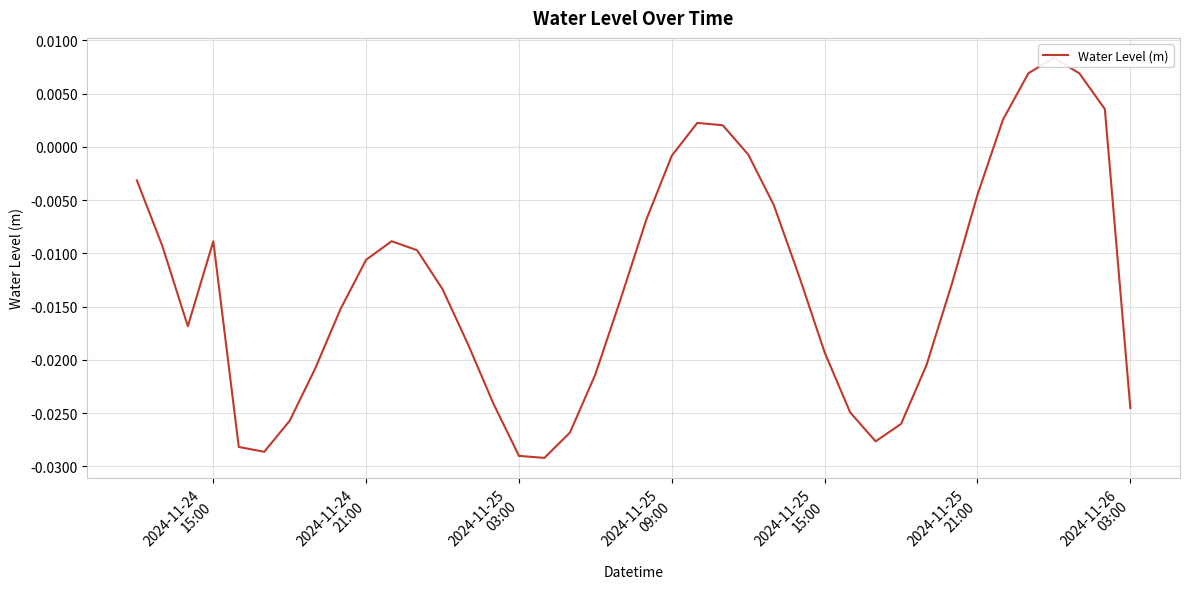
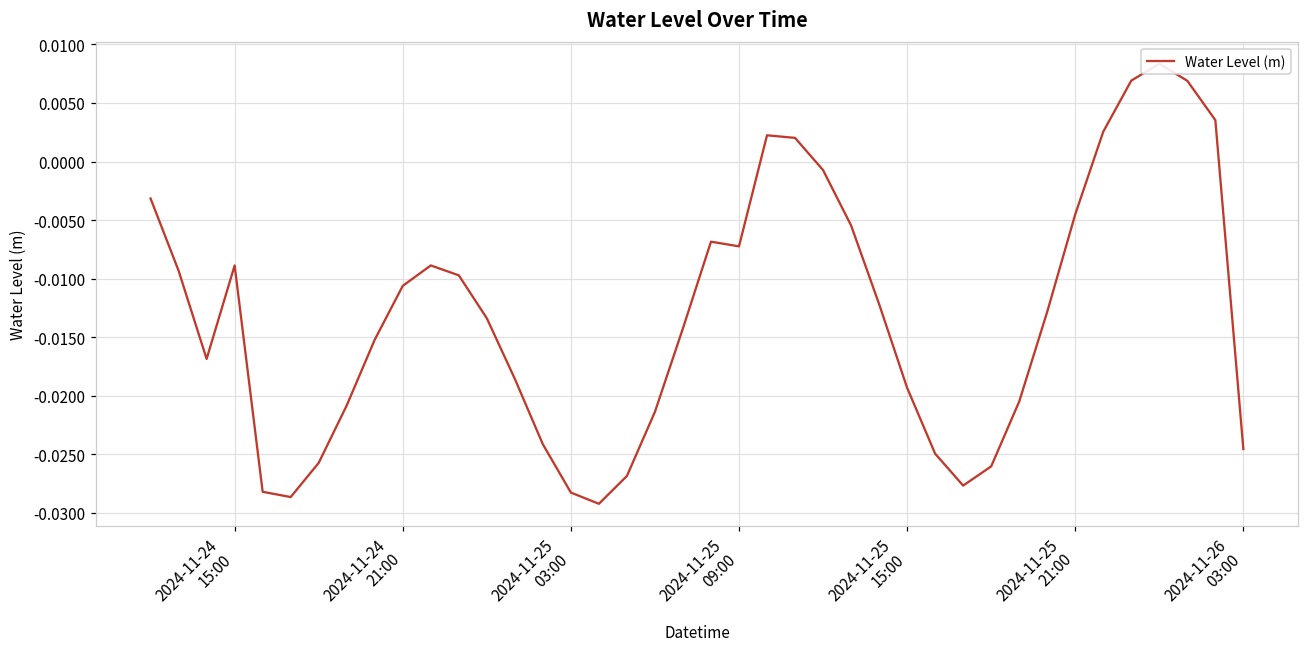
  {
    "2024-11-24 15:00": -0.0089,
    "2024-11-24 21:00": -0.0106,
-   "2024-11-25 03:00": -0.0290,
-   "2024-11-25 09:00": -0.0008,
+   "2024-11-25 03:00": -0.0283,
+   "2024-11-25 09:00": -0.0072,
    "2024-11-25 15:00": -0.0193,
    "2024-11-25 21:00": -0.0045,
    "2024-11-26 03:00": -0.0245
  }
